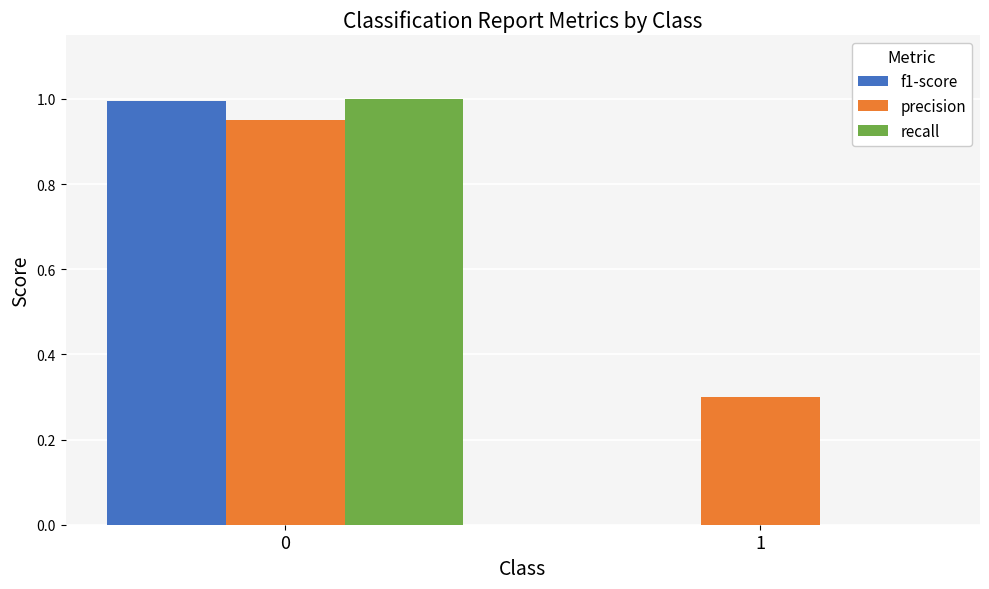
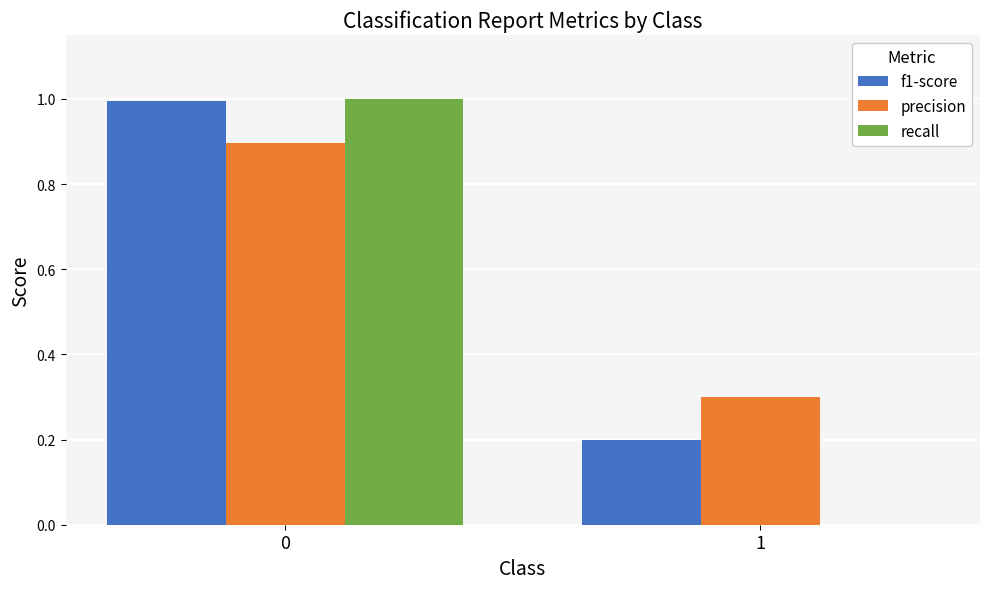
  {
    "f1-score": {
      "0": 1.0,
-     "1": 0.0
+     "1": 0.2
    },
    "precision": {
-     "0": 0.95,
+     "0": 0.90,
      "1": 0.30
    },
    "recall": {
      "0": 1.00,
      "1": 0.00
    }
  }
